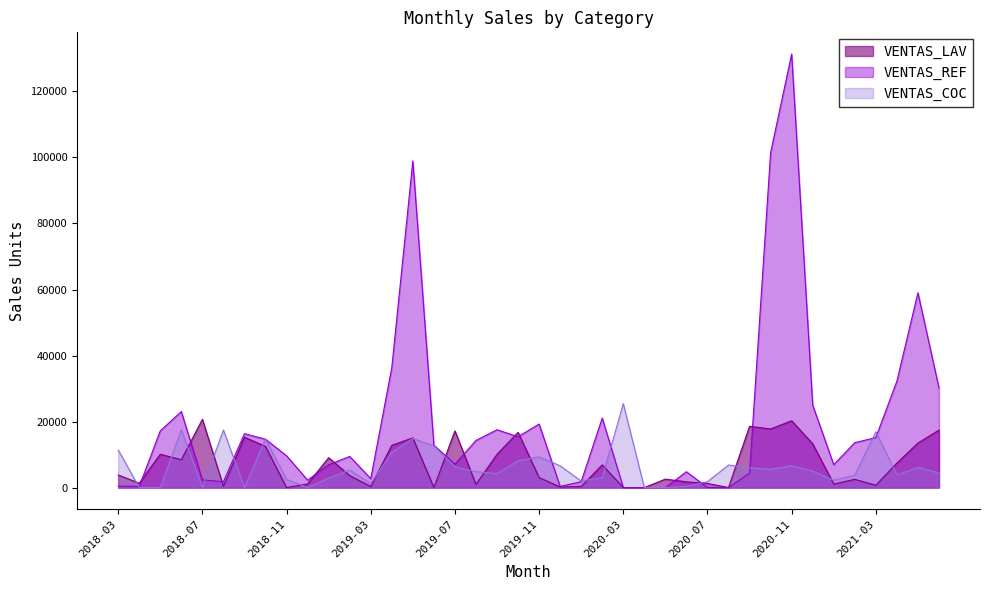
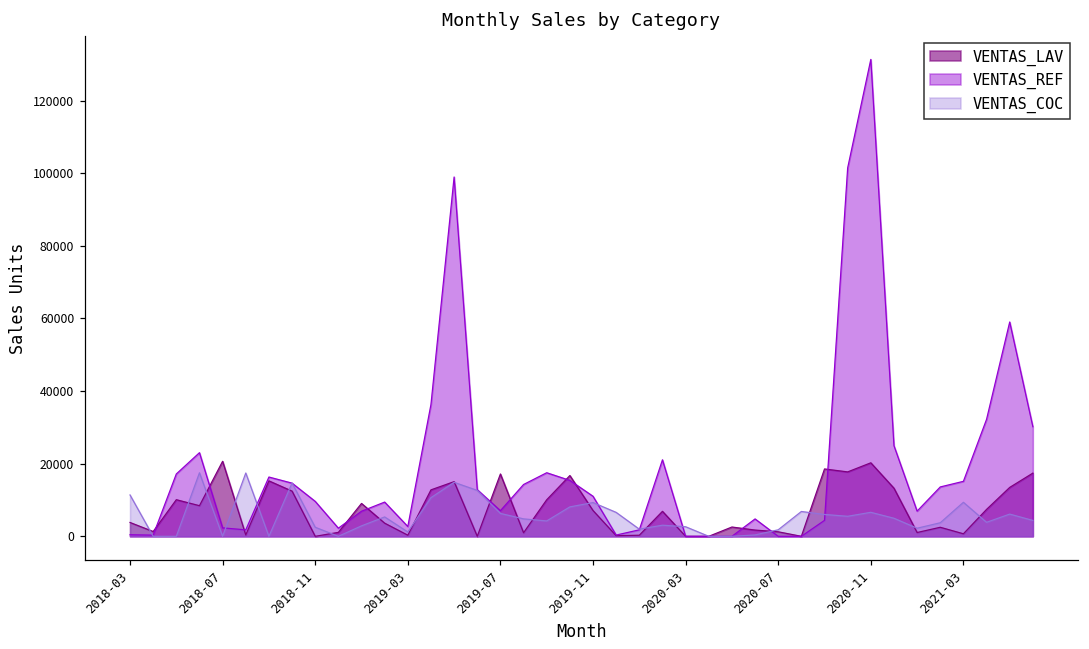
  {
    "VENTAS_LAV": {
      "2018-03": 4000,
      "2018-07": 21000,
      "2018-11": 0,
      "2019-03": 0,
      "2019-07": 17000,
-     "2019-11": 3000,
+     "2019-11": 7000,
      "2020-11": 20000,
      "2021-03": 1000
    },
    "VENTAS_REF": {
      "2018-03": 0,
      "2018-07": 2000,
      "2018-11": 10000,
      "2019-03": 3000,
-     "2019-11": 19000,
+     "2019-11": 11000,
      "2020-07": 0,
      "2020-11": 131000,
      "2021-03": 15000
    },
    "VENTAS_COC": {
      "2018-03": 11000,
      "2018-07": 0,
      "2018-11": 2000,
      "2019-03": 1000,
      "2019-11": 9000,
-     "2020-03": 25000,
+     "2020-03": 3000,
      "2020-11": 7000,
-     "2021-03": 17000
+     "2021-03": 9000
    }
  }
